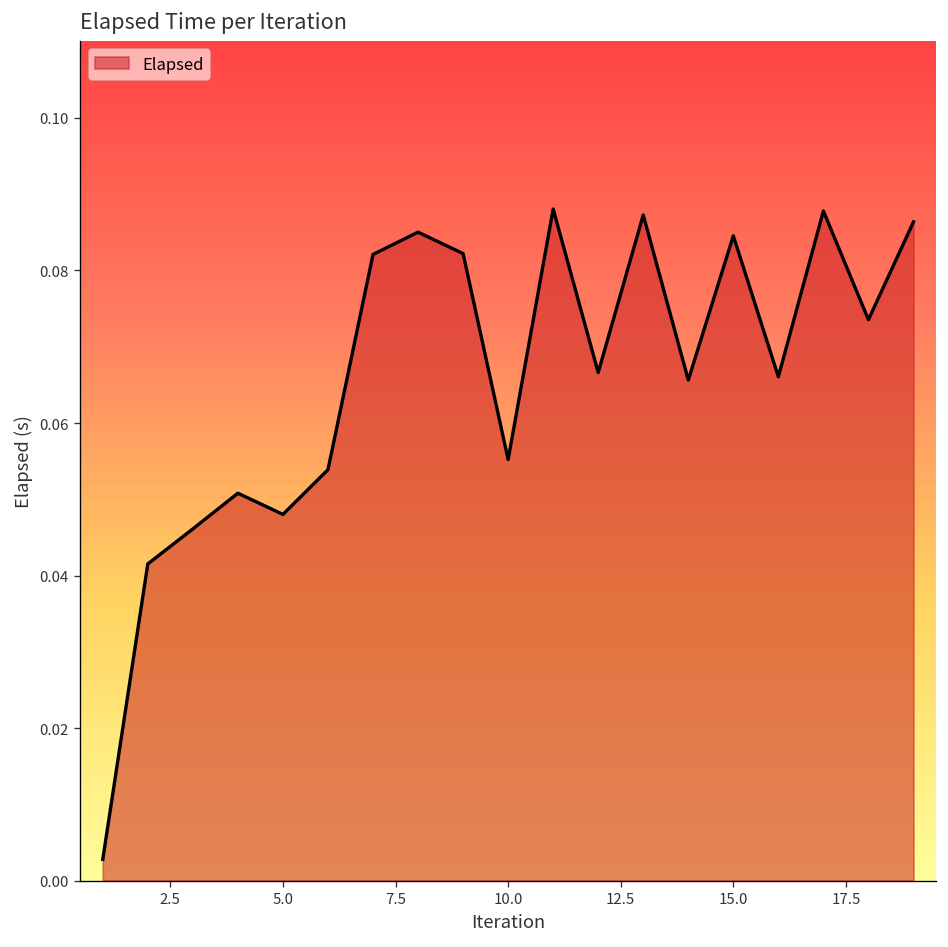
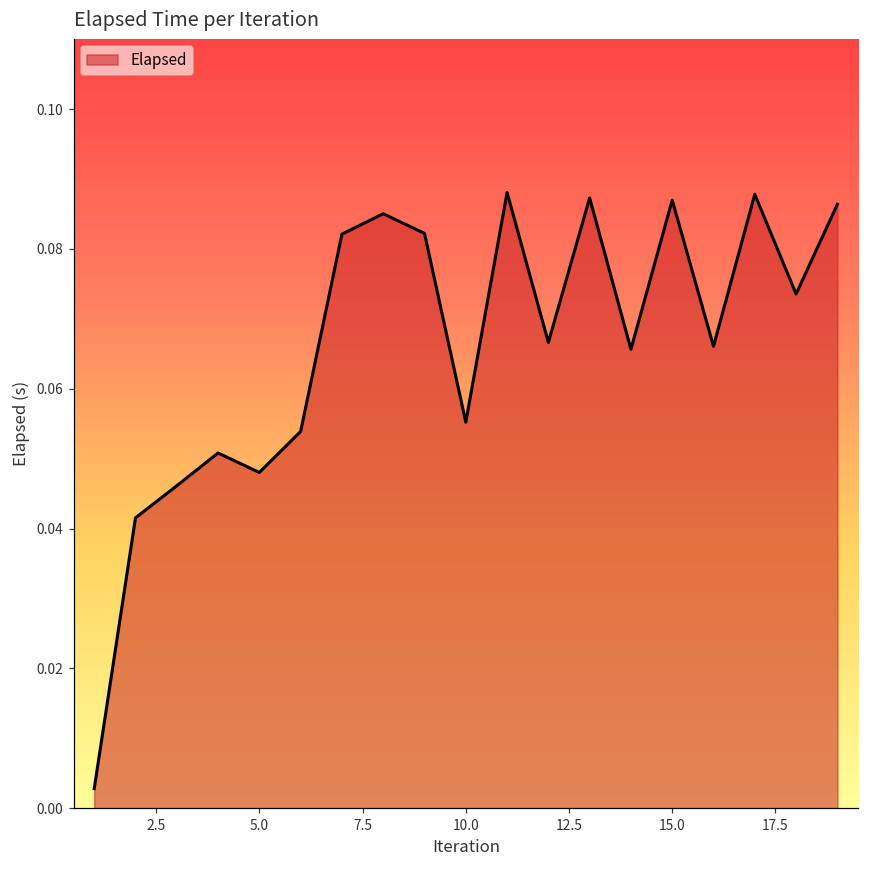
  {
    "5.0": 0.048,
    "10.0": 0.055,
-   "15.0": 0.085
+   "15.0": 0.087
  }
